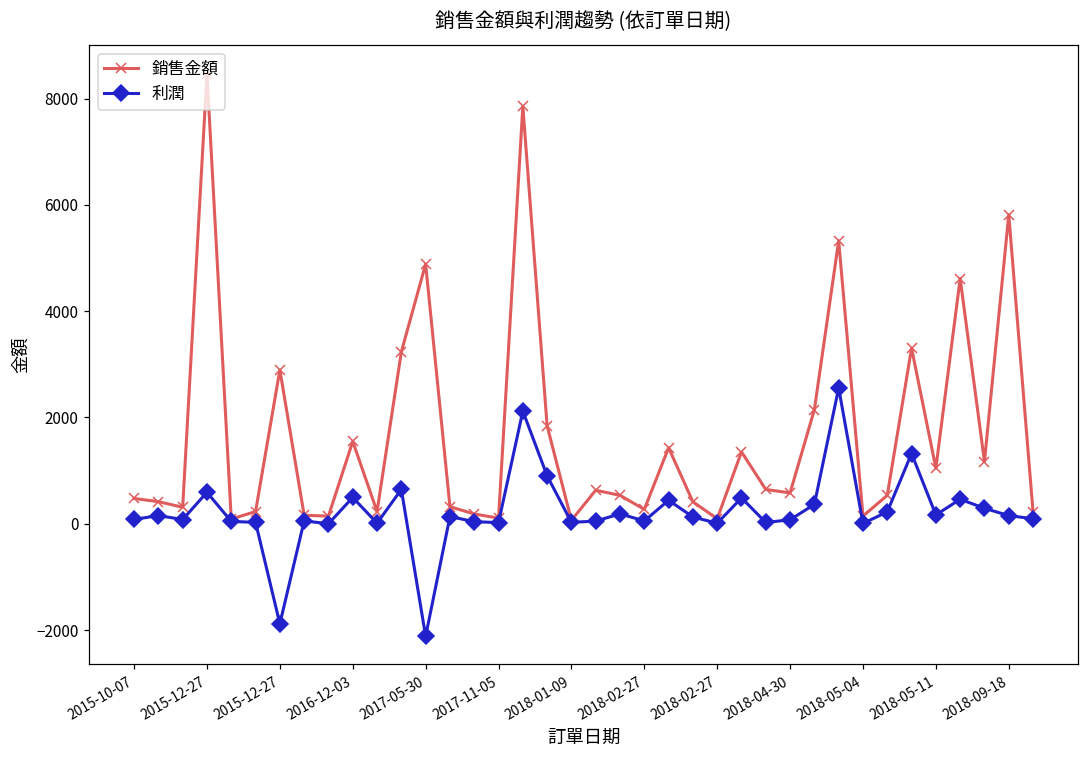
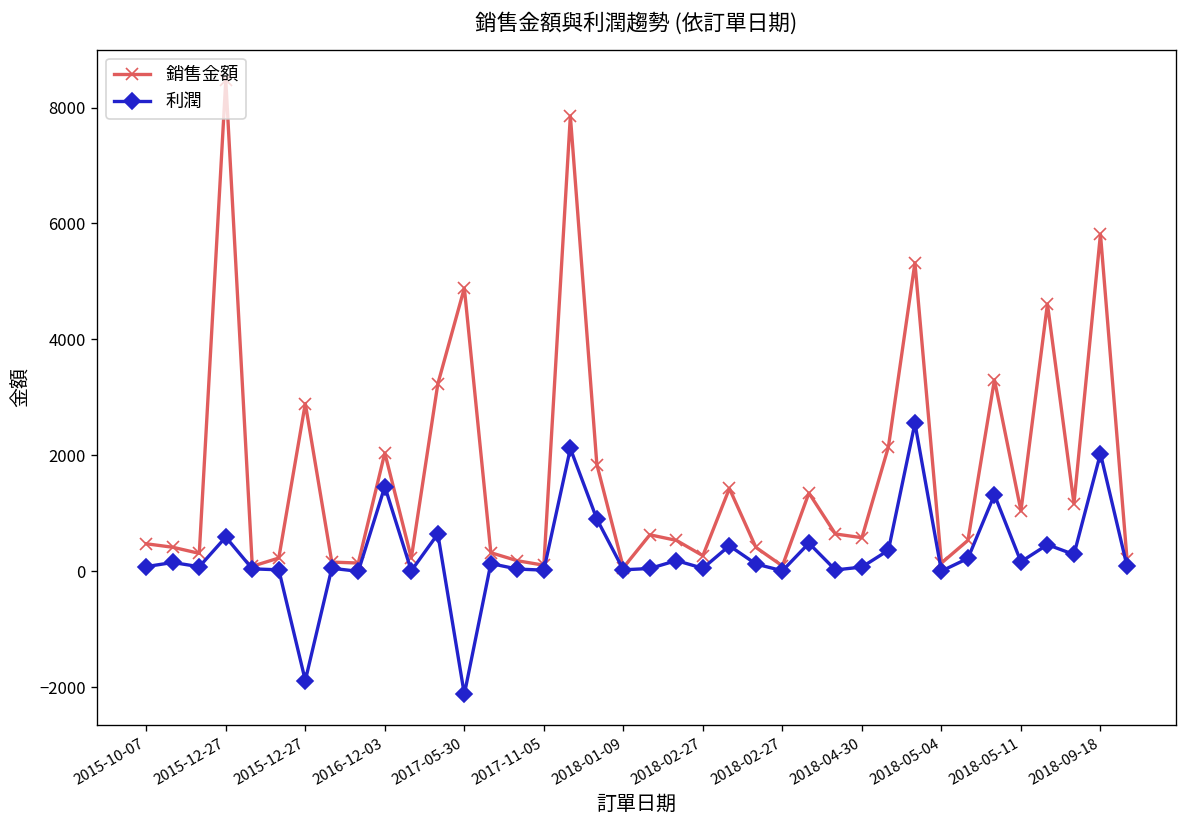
  {
    "銷售金額": {
      "2015-10-07": 500,
-     "2016-12-03": 1500,
+     "2016-12-03": 2000,
      "2018-05-11": 1000,
      "2018-09-18": 5800
    },
    "利潤": {
      "2015-10-07": 100,
-     "2016-12-03": 500,
+     "2016-12-03": 1500,
      "2018-05-11": 200,
-     "2018-09-18": 200
+     "2018-09-18": 2000
    }
  }
